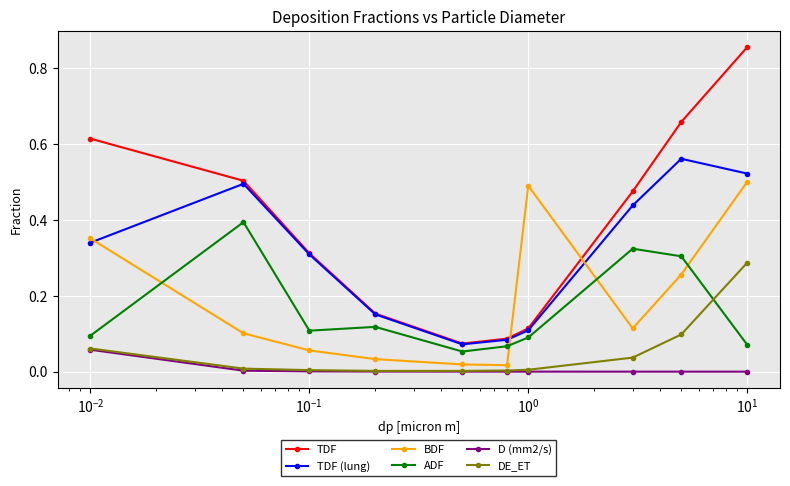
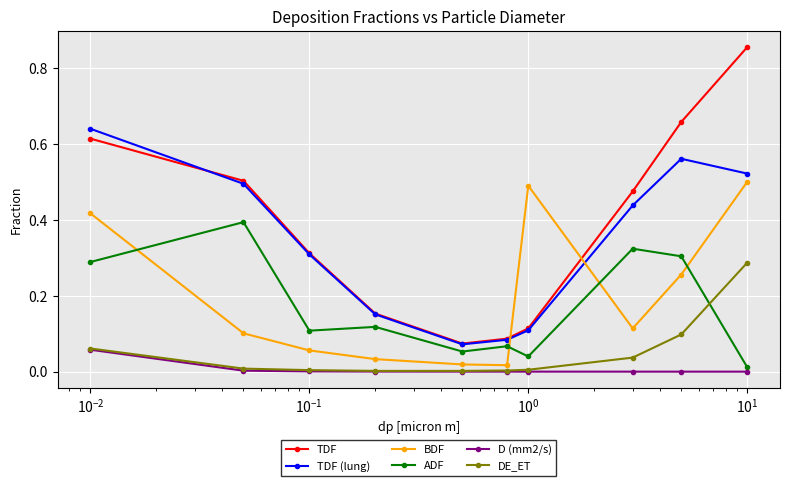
  {
    "TDF": {
      "10^-2": 0.61,
      "10^1": 0.86
    },
    "TDF (lung)": {
-     "10^-2": 0.34,
+     "10^-2": 0.64,
      "10^1": 0.52
    },
    "BDF": {
-     "10^-2": 0.35,
+     "10^-2": 0.42,
      "10^-1": 0.06,
      "10^0": 0.49,
      "10^1": 0.50
    },
    "ADF": {
-     "10^-2": 0.10,
+     "10^-2": 0.29,
      "10^-1": 0.11,
-     "10^0": 0.09,
-     "10^1": 0.07
+     "10^0": 0.04,
+     "10^1": 0.01
    },
    "D (mm2/s)": {
      "10^1": 0.00
    },
    "DE_ET": {
      "10^1": 0.29
    }
  }
